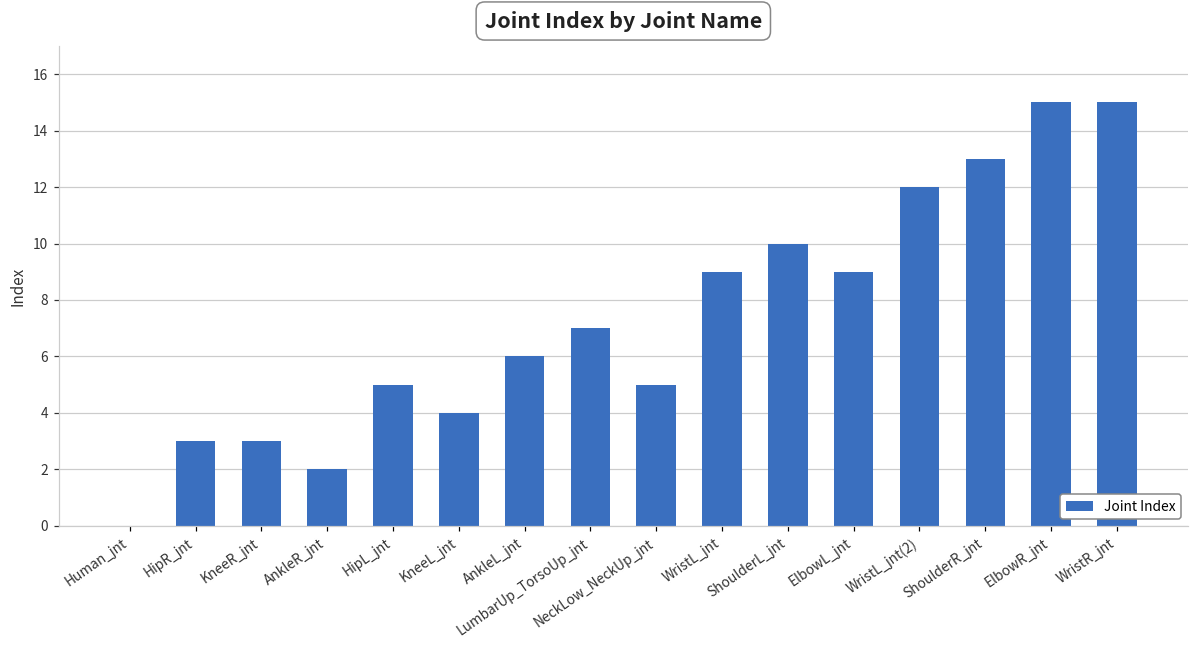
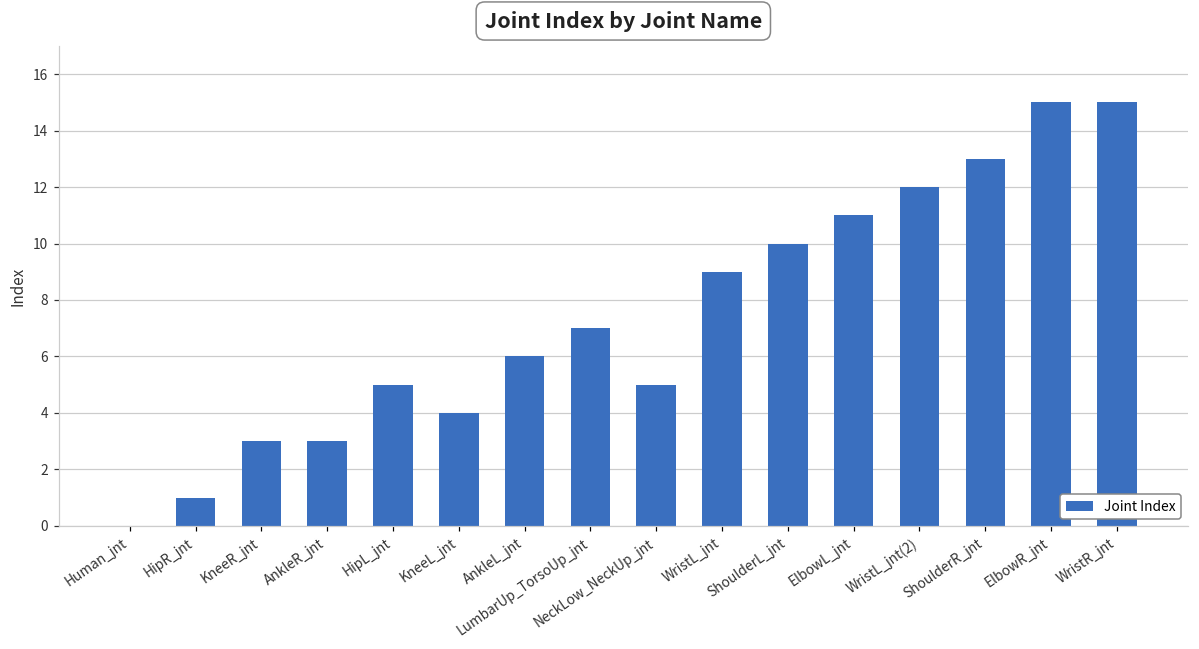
  {
    "Human_jnt": 0,
-   "HipR_jnt": 3,
+   "HipR_jnt": 1,
    "KneeR_jnt": 3,
-   "AnkleR_jnt": 2,
+   "AnkleR_jnt": 3,
    "HipL_jnt": 5,
    "KneeL_jnt": 4,
    "AnkleL_jnt": 6,
    "LumbarUp_TorsoUp_jnt": 7,
    "NeckLow_NeckUp_jnt": 5,
    "WristL_jnt": 9,
    "ShoulderL_jnt": 10,
-   "ElbowL_jnt": 9,
+   "ElbowL_jnt": 11,
    "WristL_jnt(2)": 12,
    "ShoulderR_jnt": 13,
    "ElbowR_jnt": 15,
    "WristR_jnt": 15
  }
